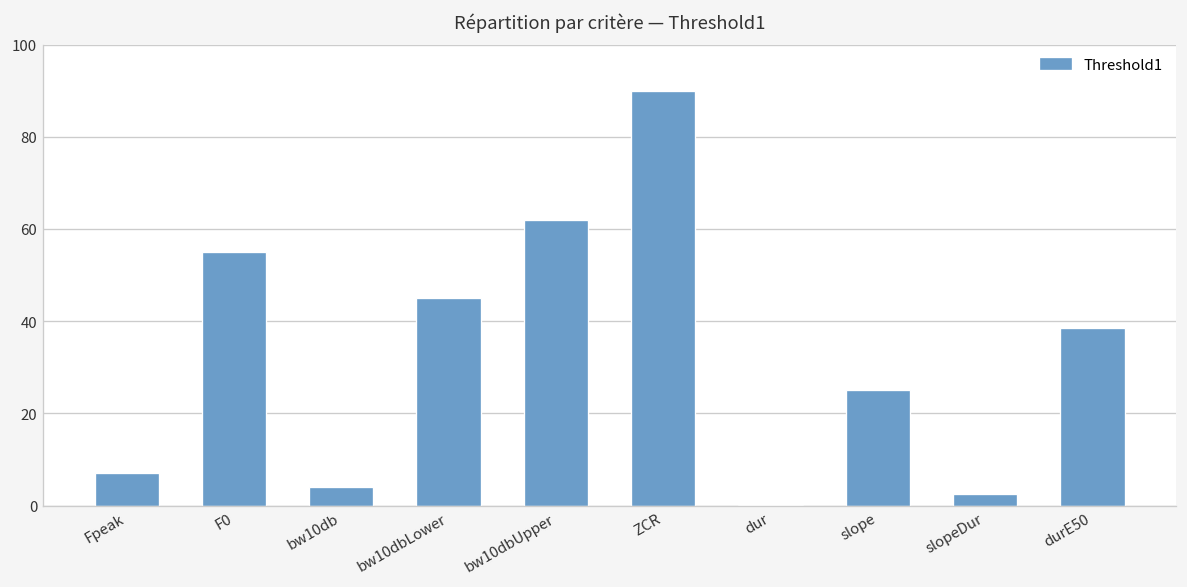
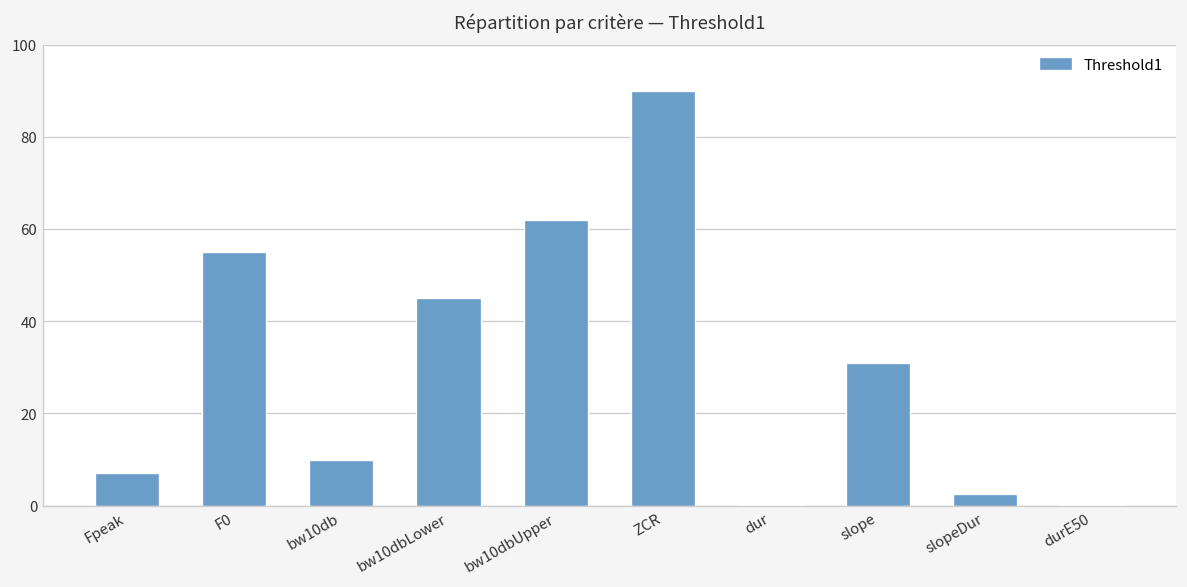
  {
    "Fpeak": 7,
    "F0": 55,
-   "bw10db": 4,
+   "bw10db": 10,
    "bw10dbLower": 45,
    "bw10dbUpper": 62,
    "ZCR": 90,
-   "slope": 25,
+   "slope": 31,
    "slopeDur": 3,
-   "durE50": 39
+   "durE50": 0
  }
